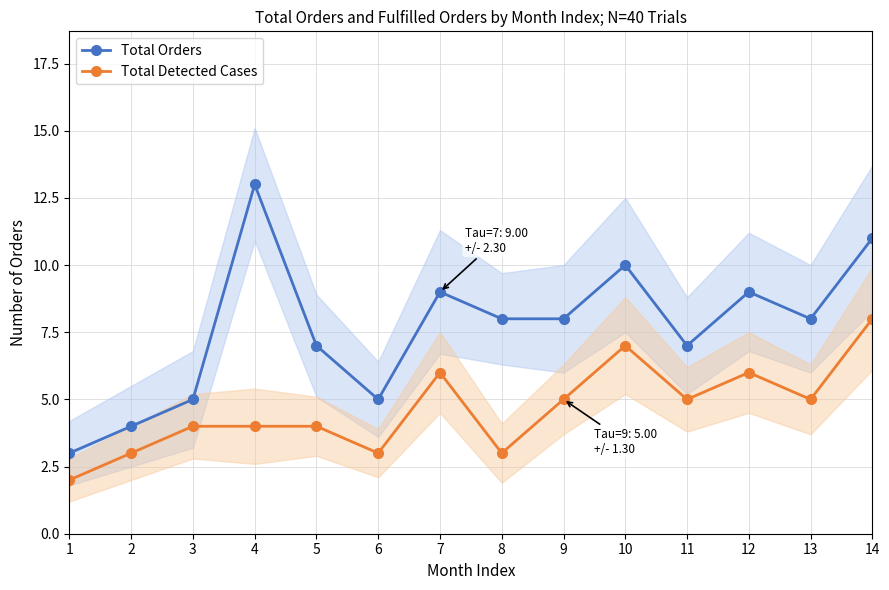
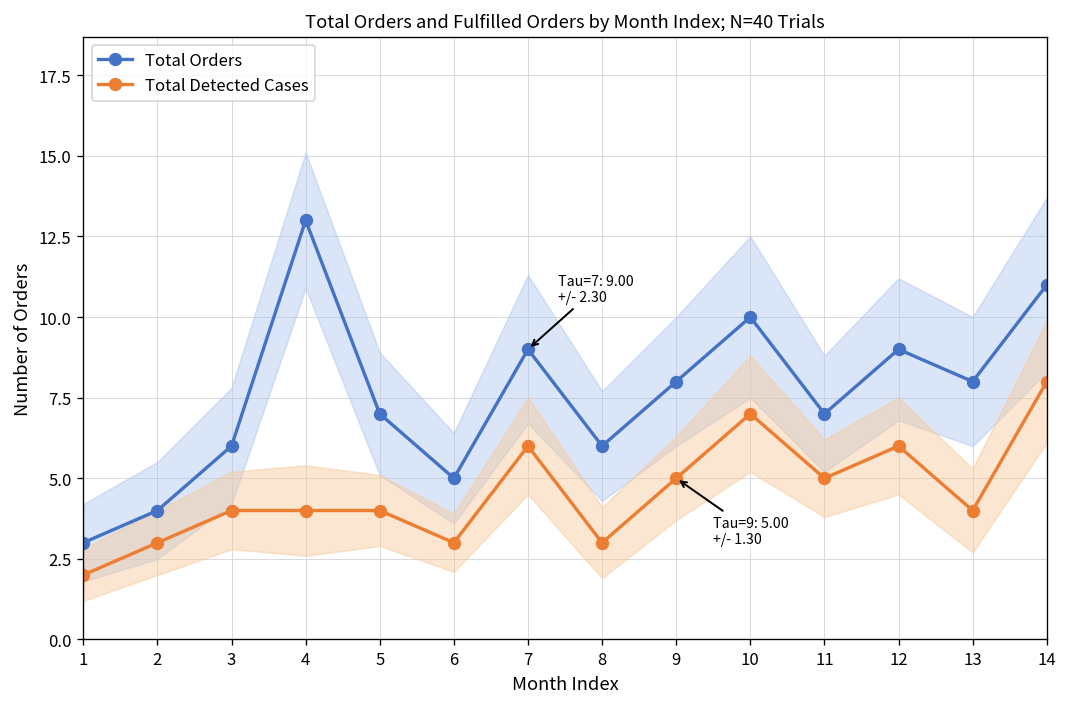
  {
    "Total Orders": {
      "1": 3,
-     "3": 5,
+     "3": 6,
      "4": 13,
      "5": 7,
      "6": 5,
      "7": 9,
-     "8": 8,
+     "8": 6,
      "9": 8,
      "10": 10,
      "11": 7,
      "12": 9,
      "13": 8,
      "14": 11
    },
    "Total Detected Cases": {
      "1": 2,
      "2": 3,
      "3": 4,
      "4": 4,
      "5": 4,
      "6": 3,
      "7": 6,
      "8": 3,
      "10": 7,
      "11": 5,
      "12": 6,
-     "13": 5,
+     "13": 4,
      "14": 8
    }
  }
